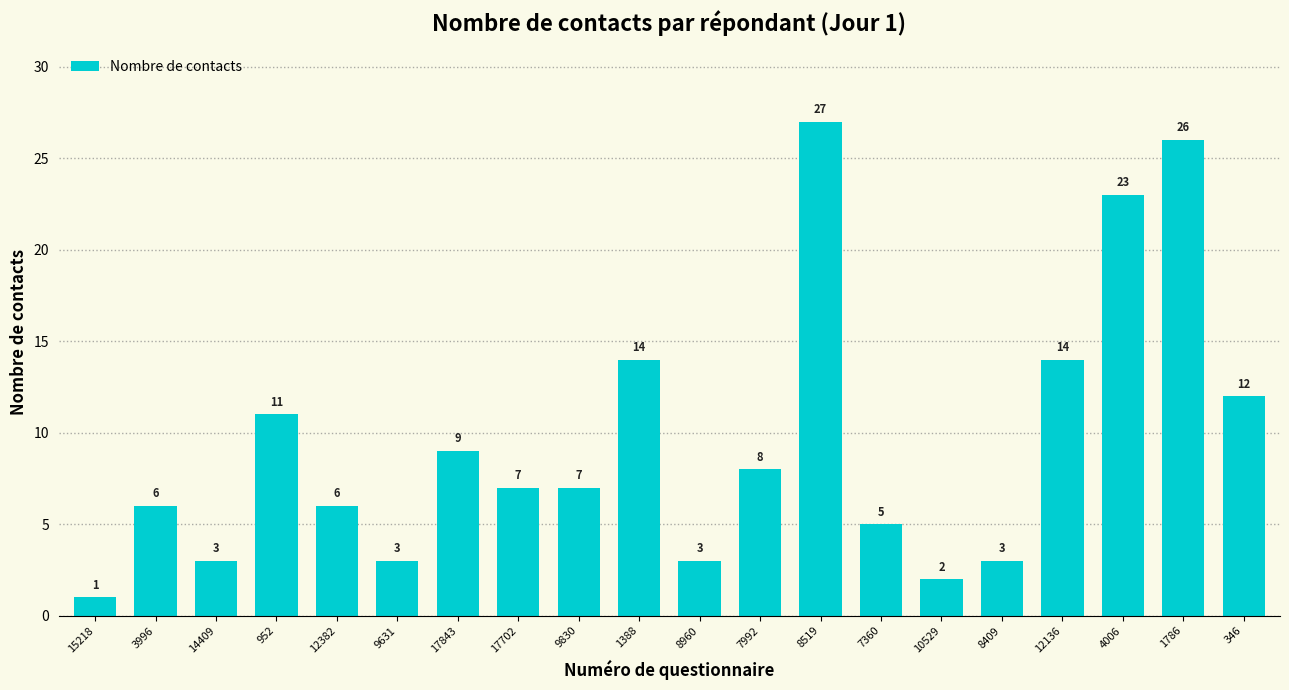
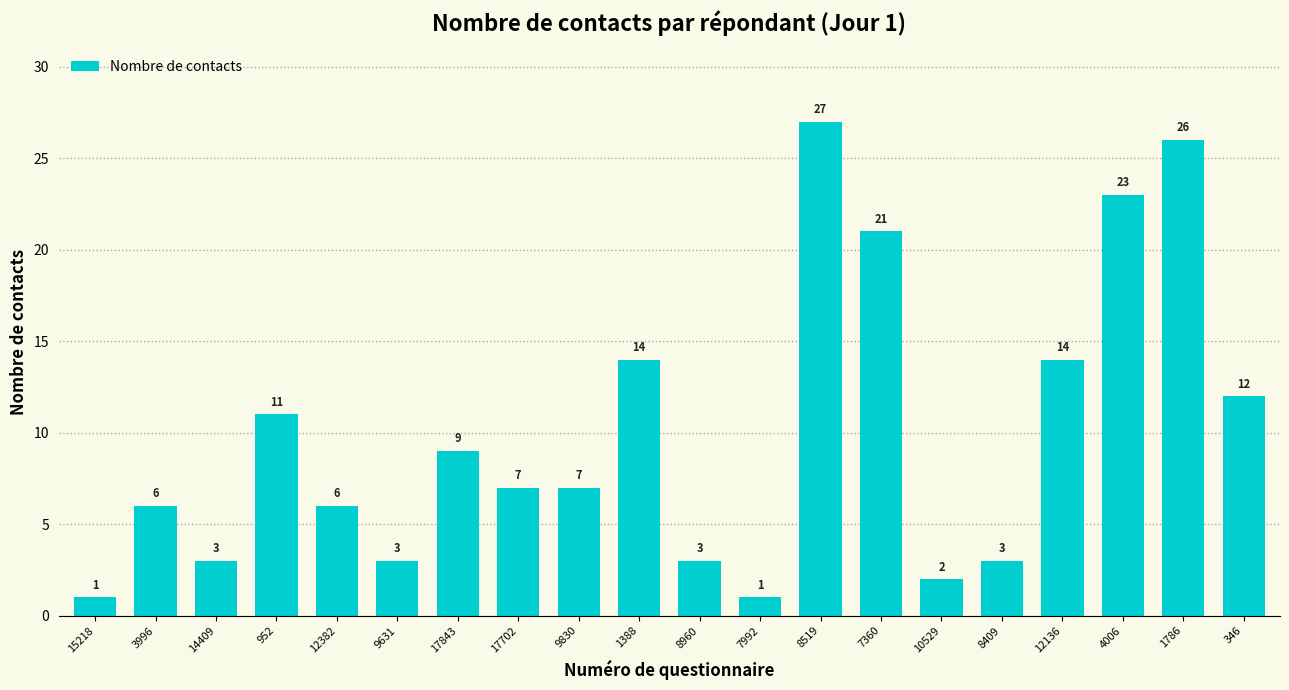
  {
    "15218": 1,
    "3996": 6,
    "14409": 3,
    "952": 11,
    "12382": 6,
    "9631": 3,
    "17843": 9,
    "17702": 7,
    "9830": 7,
    "1388": 14,
    "8960": 3,
-   "7992": 8,
+   "7992": 1,
    "8519": 27,
-   "7360": 5,
+   "7360": 21,
    "10529": 2,
    "8409": 3,
    "12136": 14,
    "4006": 23,
    "1786": 26,
    "346": 12
  }
